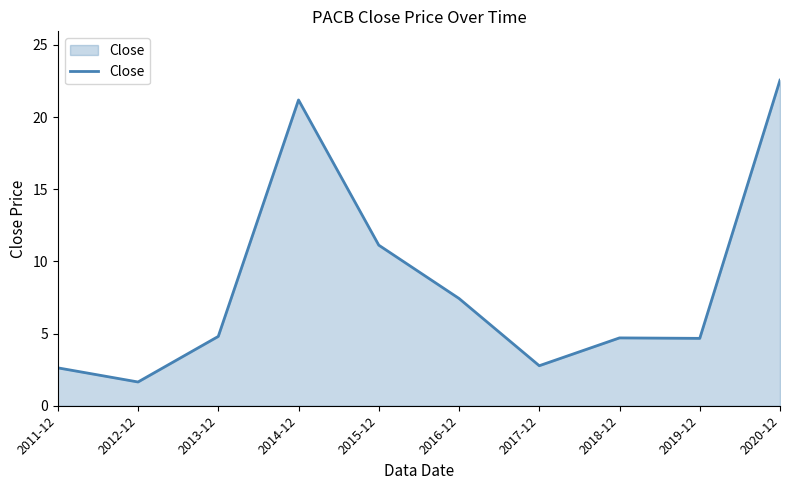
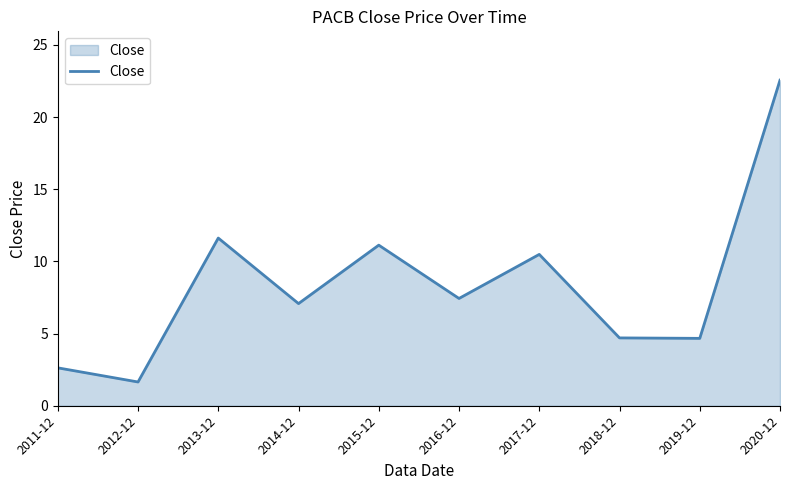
  {
    "2011-12": 2.6,
    "2012-12": 1.6,
-   "2013-12": 4.8,
-   "2014-12": 21.2,
+   "2013-12": 11.6,
+   "2014-12": 7.1,
    "2015-12": 11.1,
    "2016-12": 7.4,
-   "2017-12": 2.8,
+   "2017-12": 10.5,
    "2018-12": 4.7,
    "2019-12": 4.7,
    "2020-12": 22.6
  }
